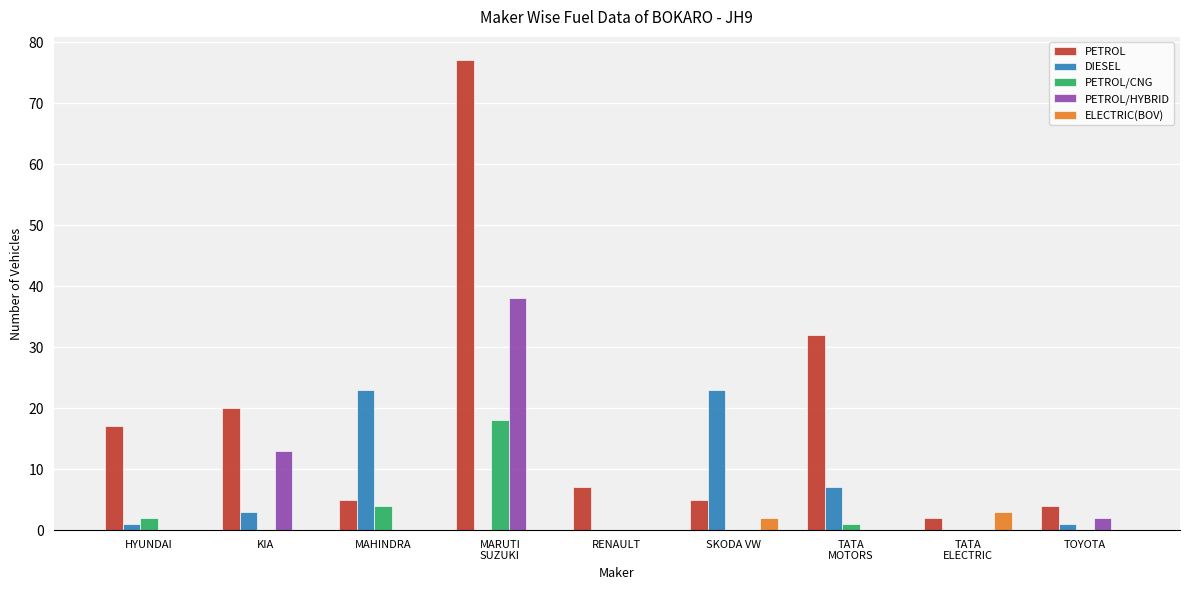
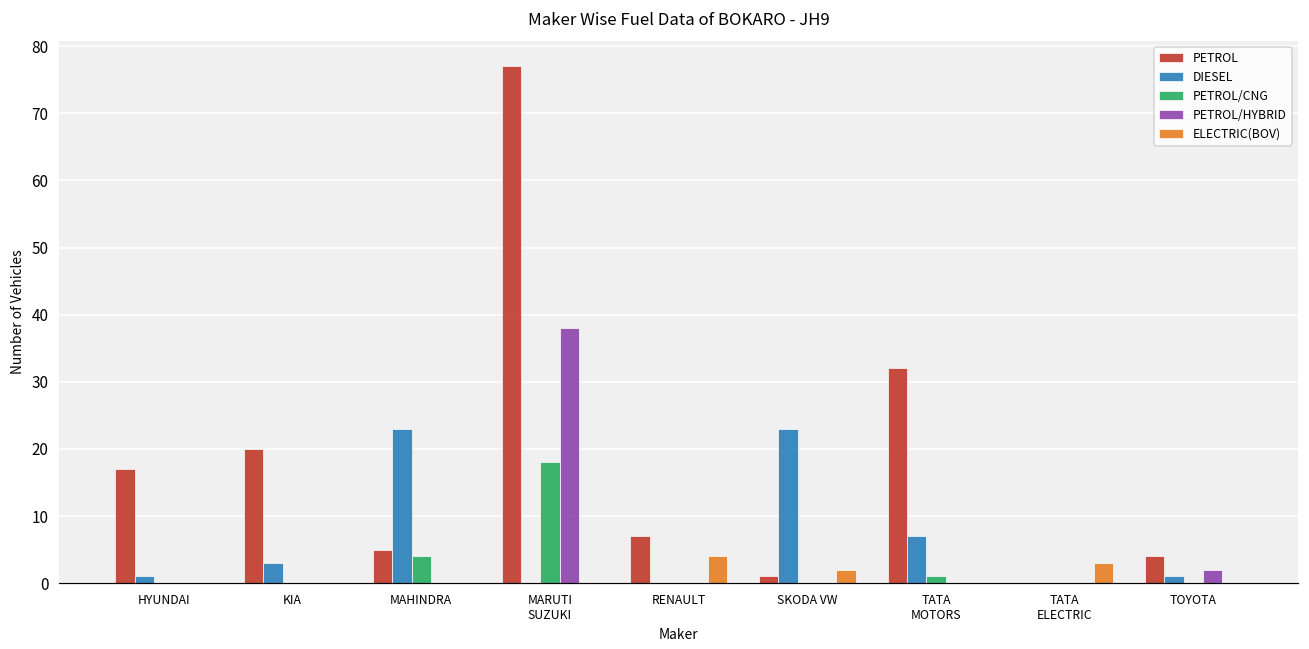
  {
    "PETROL": {
      "HYUNDAI": 17,
      "KIA": 20,
      "MAHINDRA": 5,
      "MARUTI SUZUKI": 77,
      "RENAULT": 7,
-     "SKODA VW": 5,
+     "SKODA VW": 1,
      "TATA MOTORS": 32,
-     "TATA ELECTRIC": 2,
+     "TATA ELECTRIC": 0,
      "TOYOTA": 4
    },
    "DIESEL": {
      "HYUNDAI": 1,
      "KIA": 3,
      "MAHINDRA": 23,
      "MARUTI SUZUKI": 0,
      "RENAULT": 0,
      "SKODA VW": 23,
      "TATA MOTORS": 7,
      "TATA ELECTRIC": 0,
      "TOYOTA": 1
    },
    "PETROL/CNG": {
-     "HYUNDAI": 2,
+     "HYUNDAI": 0,
      "KIA": 0,
      "MAHINDRA": 4,
      "MARUTI SUZUKI": 18,
      "RENAULT": 0,
      "SKODA VW": 0,
      "TATA MOTORS": 1,
      "TATA ELECTRIC": 0,
      "TOYOTA": 0
    },
    "PETROL/HYBRID": {
      "HYUNDAI": 0,
-     "KIA": 13,
+     "KIA": 0,
      "MAHINDRA": 0,
      "MARUTI SUZUKI": 38,
      "RENAULT": 0,
      "SKODA VW": 0,
      "TATA MOTORS": 0,
      "TATA ELECTRIC": 0,
      "TOYOTA": 2
    },
    "ELECTRIC(BOV)": {
      "HYUNDAI": 0,
      "KIA": 0,
      "MAHINDRA": 0,
      "MARUTI SUZUKI": 0,
-     "RENAULT": 0,
+     "RENAULT": 4,
      "SKODA VW": 2,
      "TATA MOTORS": 0,
      "TATA ELECTRIC": 3,
      "TOYOTA": 0
    }
  }
